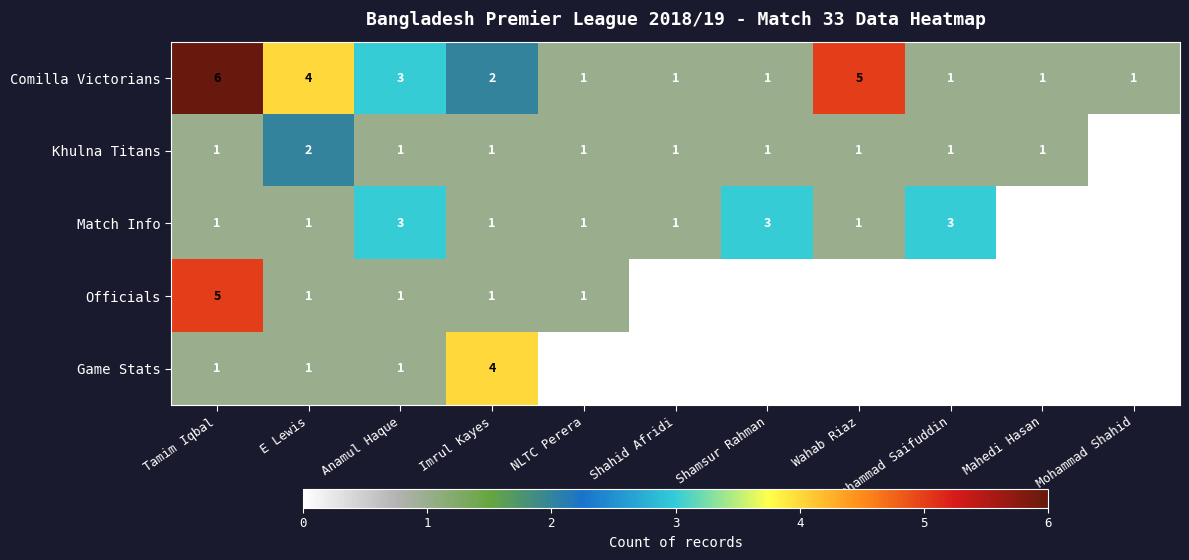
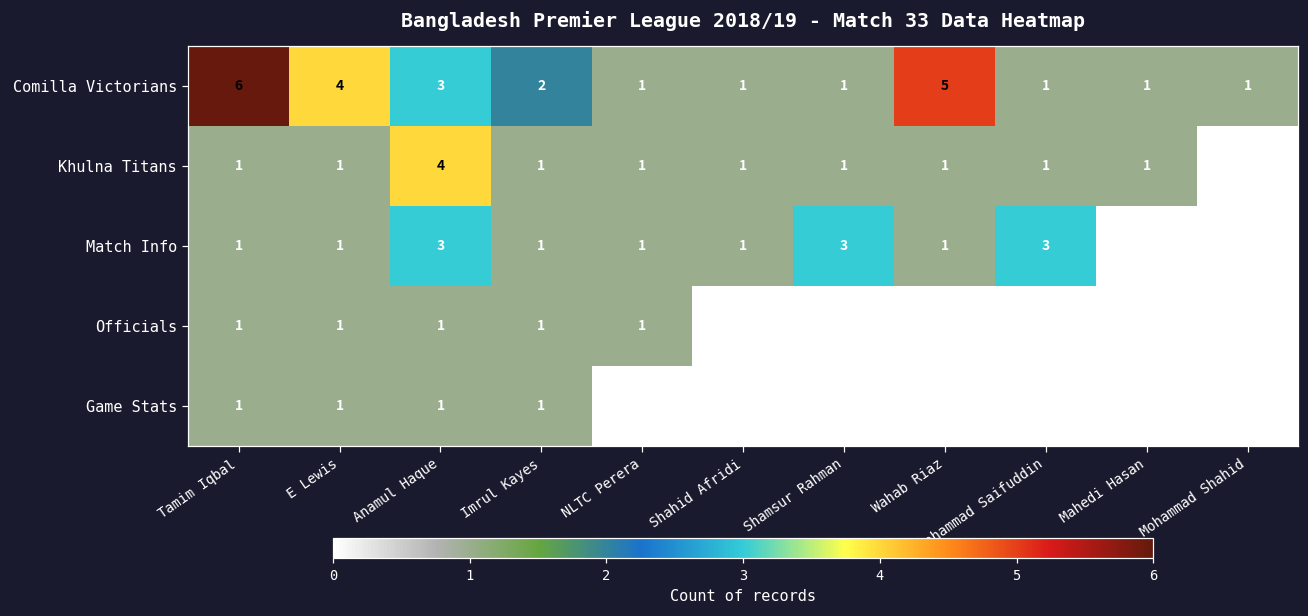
  {
    "Comilla Victorians": {
      "Tamim Iqbal": 6,
      "E Lewis": 4,
      "Anamul Haque": 3,
      "Imrul Kayes": 2,
      "NLTC Perera": 1,
      "Shahid Afridi": 1,
      "Shamsur Rahman": 1,
      "Wahab Riaz": 5,
      "Mohammad Saifuddin": 1,
      "Mahedi Hasan": 1,
      "Mohammad Shahid": 1
    },
    "Khulna Titans": {
      "Tamim Iqbal": 1,
-     "E Lewis": 2,
-     "Anamul Haque": 1,
+     "E Lewis": 1,
+     "Anamul Haque": 4,
      "Imrul Kayes": 1,
      "NLTC Perera": 1,
      "Shahid Afridi": 1,
      "Shamsur Rahman": 1,
      "Wahab Riaz": 1,
      "Mohammad Saifuddin": 1,
      "Mahedi Hasan": 1
    },
    "Match Info": {
      "Tamim Iqbal": 1,
      "E Lewis": 1,
      "Anamul Haque": 3,
      "Imrul Kayes": 1,
      "NLTC Perera": 1,
      "Shahid Afridi": 1,
      "Shamsur Rahman": 3,
      "Wahab Riaz": 1,
      "Mohammad Saifuddin": 3
    },
    "Officials": {
-     "Tamim Iqbal": 5,
+     "Tamim Iqbal": 1,
      "E Lewis": 1,
      "Anamul Haque": 1,
      "Imrul Kayes": 1,
      "NLTC Perera": 1
    },
    "Game Stats": {
      "Tamim Iqbal": 1,
      "E Lewis": 1,
      "Anamul Haque": 1,
-     "Imrul Kayes": 4
+     "Imrul Kayes": 1
    }
  }
